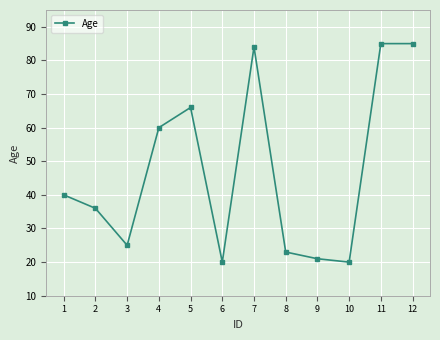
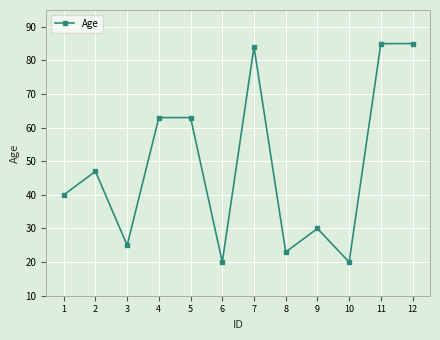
  {
    "1": 40,
-   "2": 36,
+   "2": 47,
    "3": 25,
-   "4": 60,
-   "5": 66,
+   "4": 63,
+   "5": 63,
    "6": 20,
    "7": 84,
    "8": 23,
-   "9": 21,
+   "9": 30,
    "10": 20,
    "11": 85,
    "12": 85
  }
